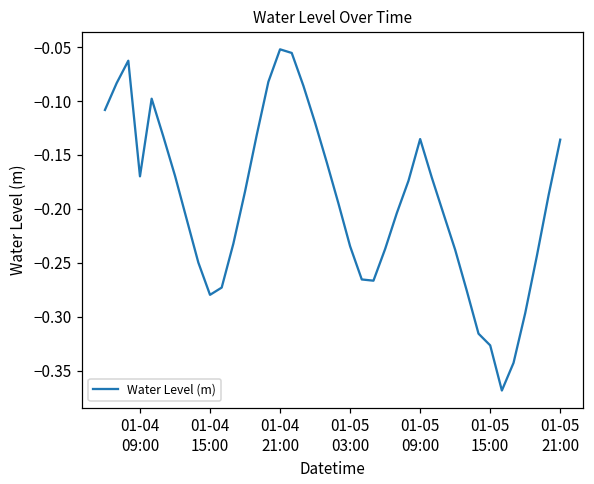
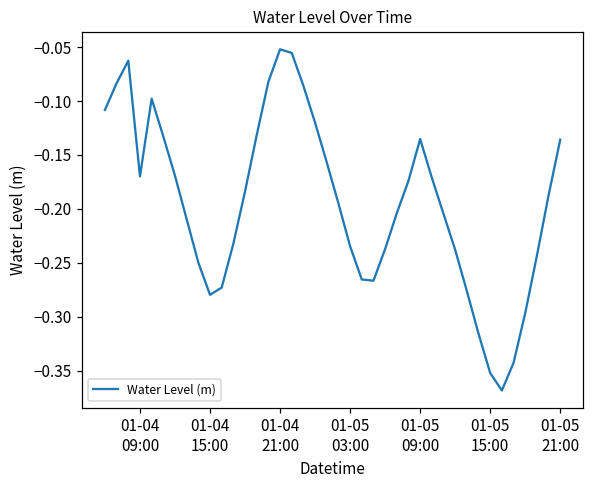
  {
    "01-04 09:00": -0.17,
    "01-04 15:00": -0.28,
    "01-04 21:00": -0.05,
    "01-05 03:00": -0.23,
    "01-05 09:00": -0.14,
-   "01-05 15:00": -0.33,
+   "01-05 15:00": -0.35,
    "01-05 21:00": -0.14
  }
